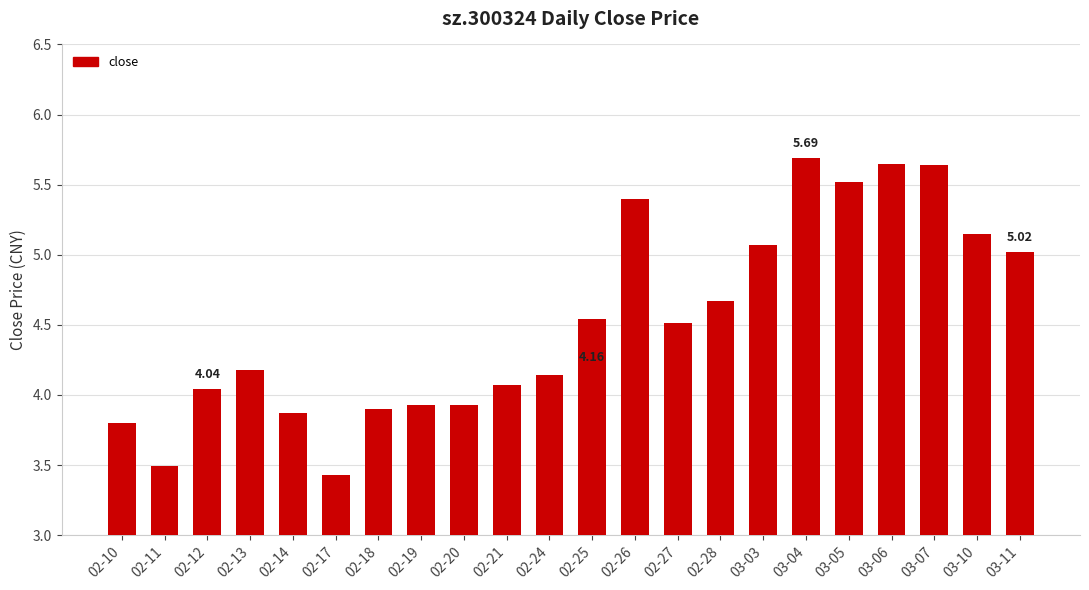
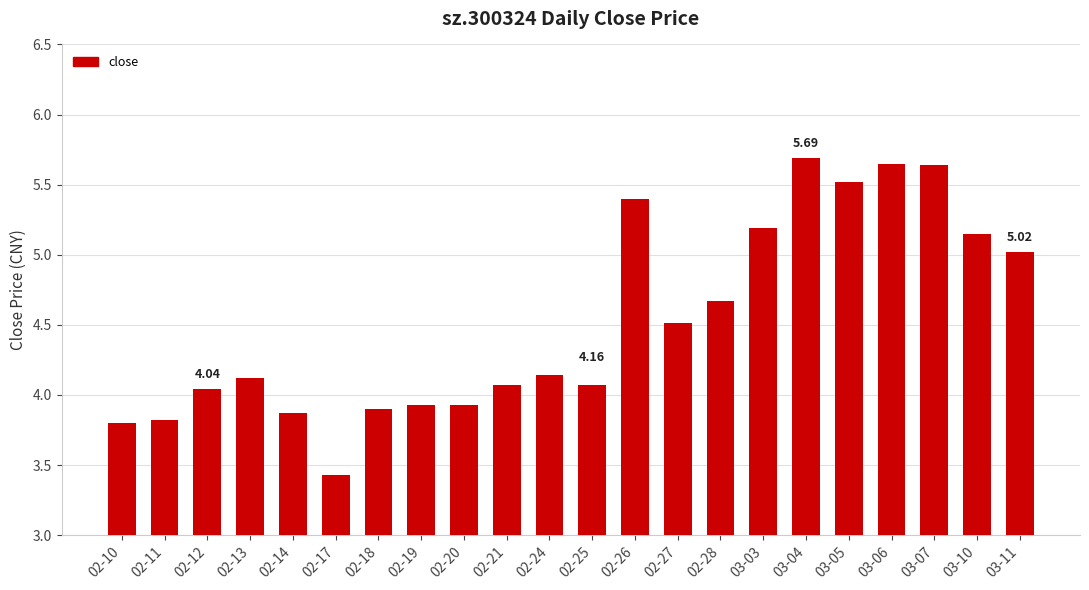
  {
    "02-10": 3.80,
-   "02-11": 3.49,
-   "02-13": 4.18,
+   "02-11": 3.82,
+   "02-13": 4.12,
    "02-14": 3.87,
    "02-17": 3.43,
    "02-18": 3.90,
    "02-19": 3.93,
    "02-20": 3.93,
    "02-21": 4.07,
    "02-24": 4.14,
-   "02-25": 4.54,
+   "02-25": 4.07,
    "02-26": 5.40,
    "02-27": 4.51,
    "02-28": 4.67,
-   "03-03": 5.07,
+   "03-03": 5.19,
    "03-05": 5.52,
    "03-06": 5.65,
    "03-07": 5.64,
    "03-10": 5.15
  }
